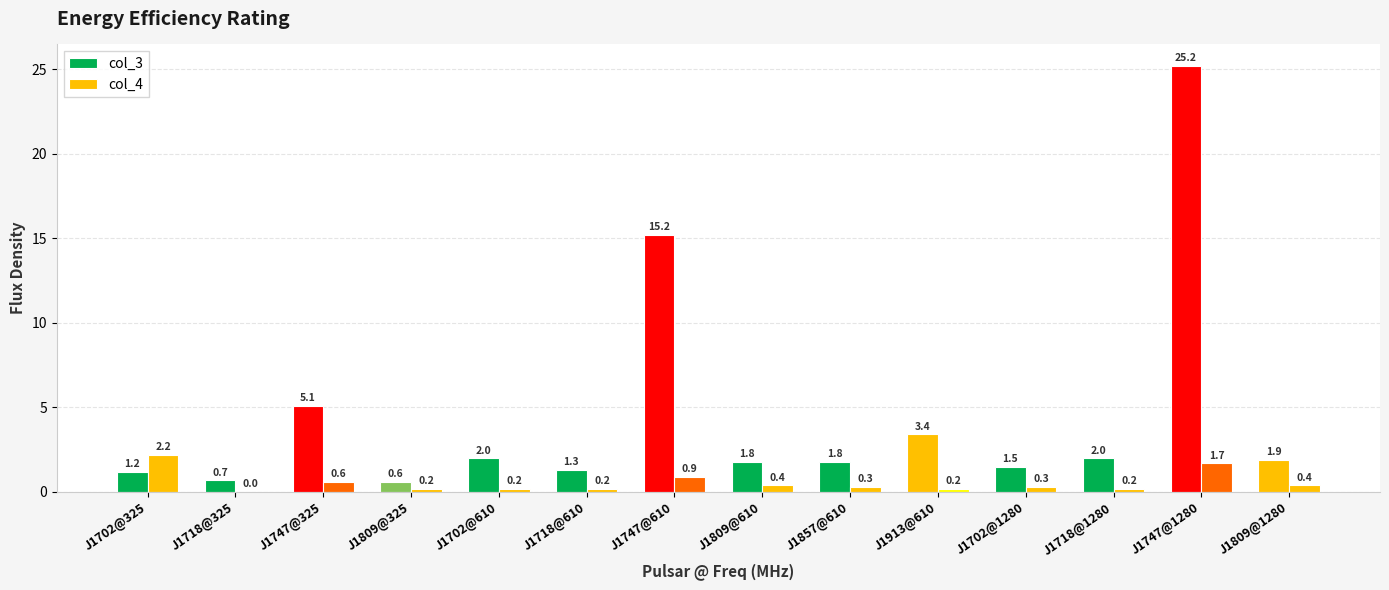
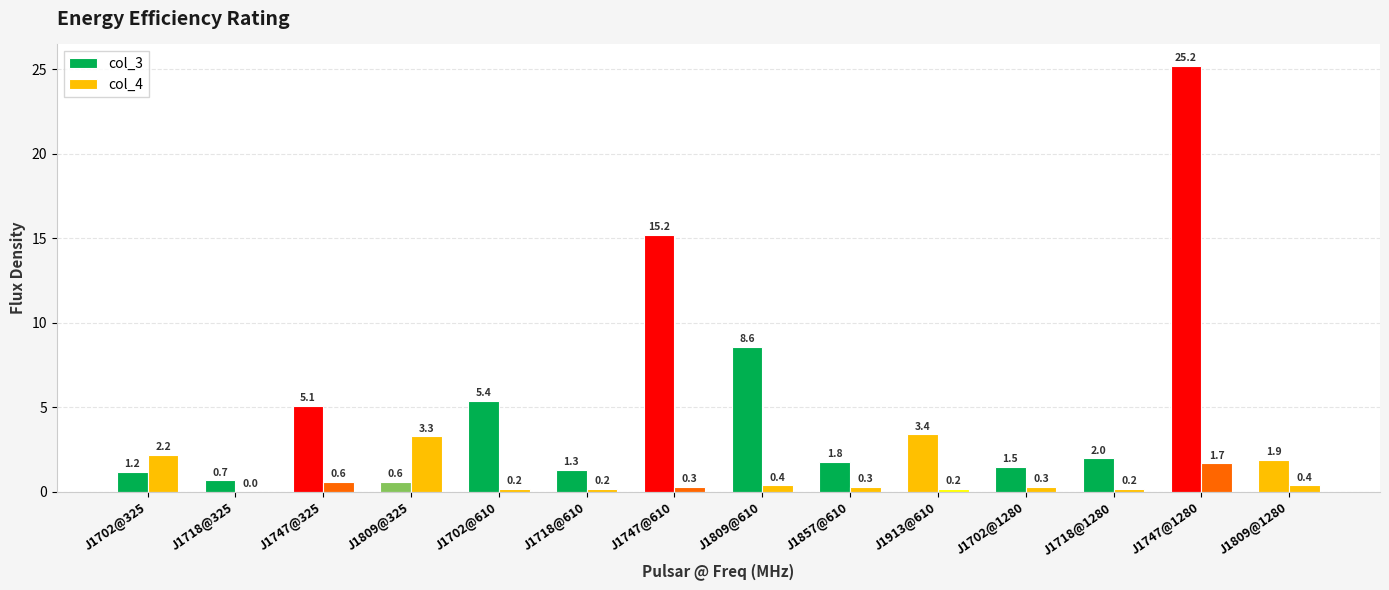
  {
    "col_3": {
      "J1702@325": 1.2,
      "J1718@325": 0.7,
      "J1747@325": 5.1,
      "J1809@325": 0.6,
-     "J1702@610": 2.0,
+     "J1702@610": 5.4,
      "J1718@610": 1.3,
      "J1747@610": 15.2,
-     "J1809@610": 1.8,
+     "J1809@610": 8.6,
      "J1857@610": 1.8,
      "J1913@610": 3.4,
      "J1702@1280": 1.5,
      "J1718@1280": 2.0,
      "J1747@1280": 25.2,
      "J1809@1280": 1.9
    },
    "col_4": {
      "J1702@325": 2.2,
      "J1718@325": 0.0,
      "J1747@325": 0.6,
-     "J1809@325": 0.2,
+     "J1809@325": 3.3,
      "J1702@610": 0.2,
      "J1718@610": 0.2,
-     "J1747@610": 0.9,
+     "J1747@610": 0.3,
      "J1809@610": 0.4,
      "J1857@610": 0.3,
      "J1913@610": 0.2,
      "J1702@1280": 0.3,
      "J1718@1280": 0.2,
      "J1747@1280": 1.7,
      "J1809@1280": 0.4
    }
  }
